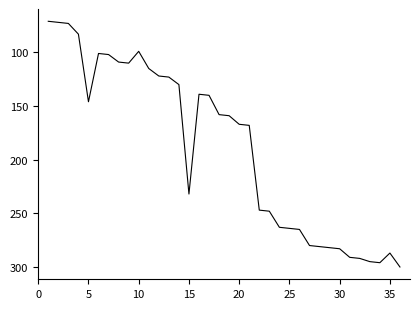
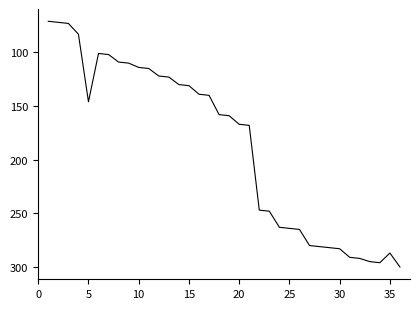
  {
    "5": 146,
-   "10": 99,
-   "15": 232,
+   "10": 114,
+   "15": 131,
    "20": 167,
    "25": 264,
    "30": 283,
    "35": 287
  }
